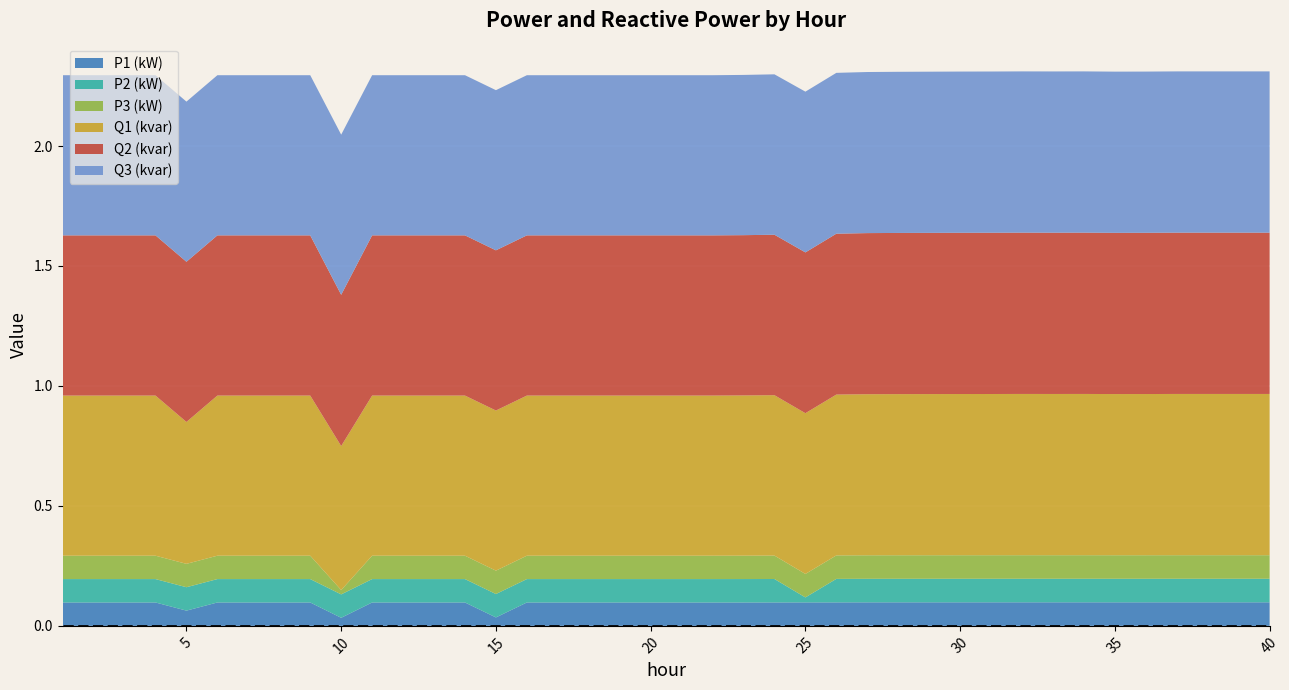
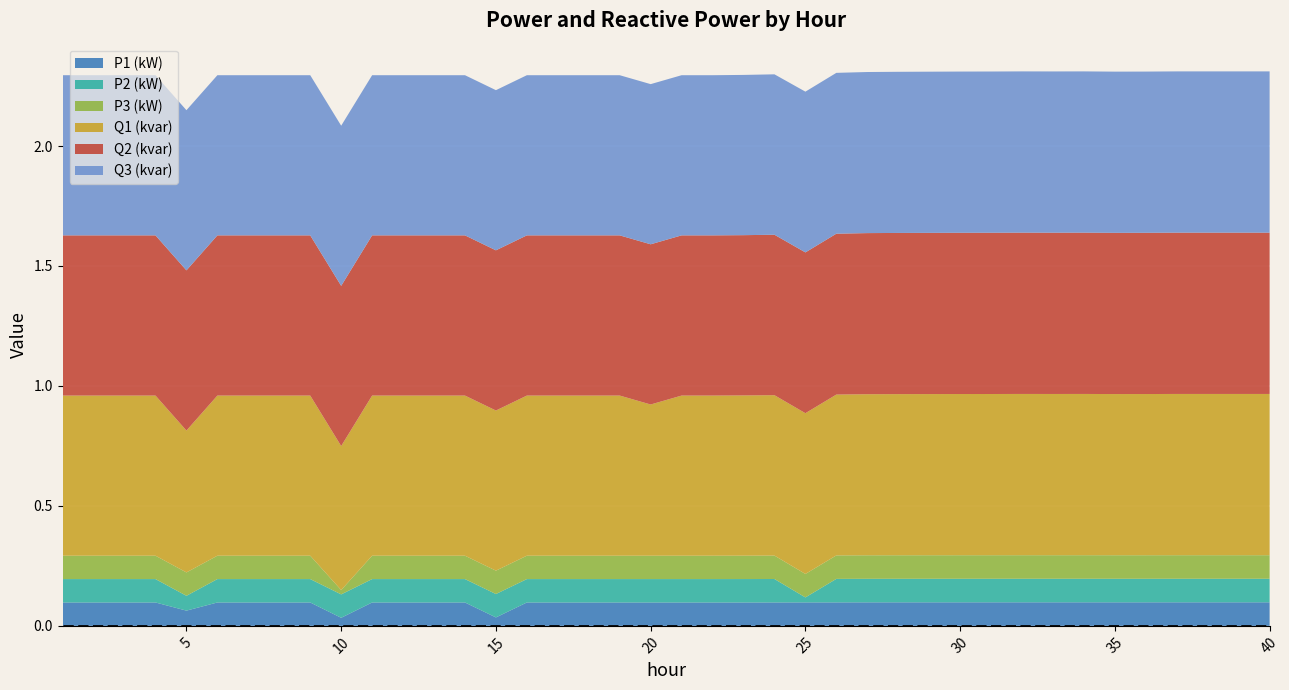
  {
    "P1 (kW)": {
      "5": 0.06,
      "10": 0.03,
      "15": 0.04,
      "20": 0.10,
      "25": 0.10,
      "30": 0.10,
      "35": 0.10,
      "40": 0.10
    },
    "P2 (kW)": {
-     "5": 0.10,
+     "5": 0.06,
      "10": 0.10,
      "15": 0.10,
      "20": 0.10,
      "25": 0.02,
      "30": 0.10,
      "35": 0.10,
      "40": 0.10
    },
    "P3 (kW)": {
      "5": 0.10,
      "10": 0.02,
      "15": 0.10,
      "20": 0.10,
      "25": 0.10,
      "30": 0.10,
      "35": 0.10,
      "40": 0.10
    },
    "Q1 (kvar)": {
      "5": 0.59,
      "10": 0.60,
      "15": 0.67,
-     "20": 0.67,
+     "20": 0.63,
      "25": 0.67,
      "30": 0.67,
      "35": 0.67,
      "40": 0.67
    },
    "Q2 (kvar)": {
      "5": 0.67,
-     "10": 0.63,
+     "10": 0.67,
      "15": 0.67,
      "20": 0.67,
      "25": 0.67,
      "30": 0.67,
      "35": 0.67,
      "40": 0.67
    },
    "Q3 (kvar)": {
      "5": 0.67,
      "10": 0.67,
      "15": 0.67,
      "20": 0.67,
      "25": 0.67,
      "30": 0.67,
      "35": 0.67,
      "40": 0.67
    }
  }
